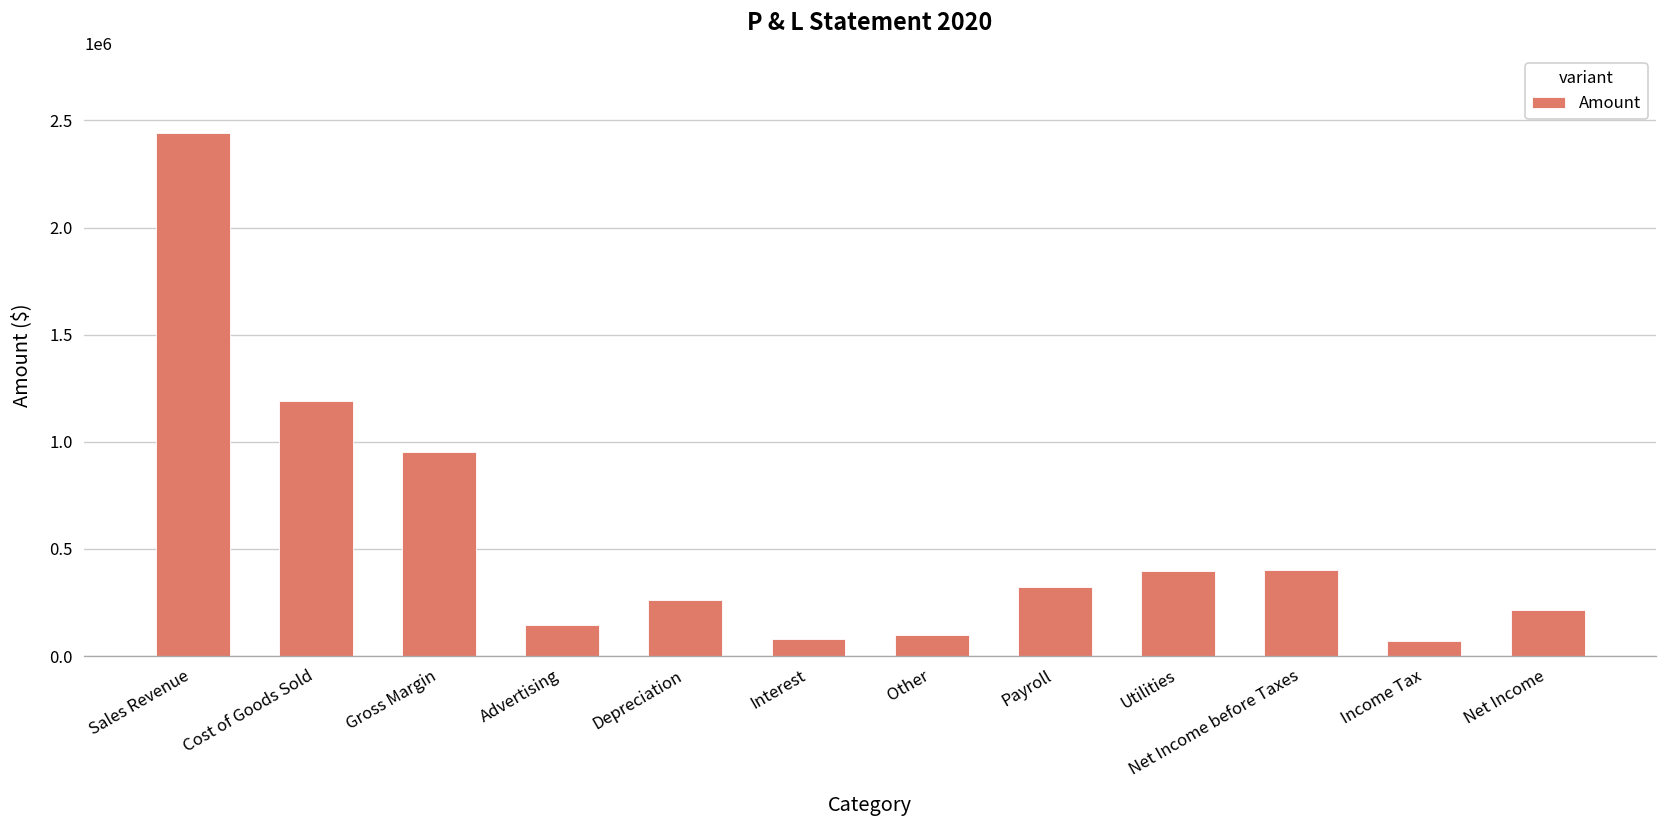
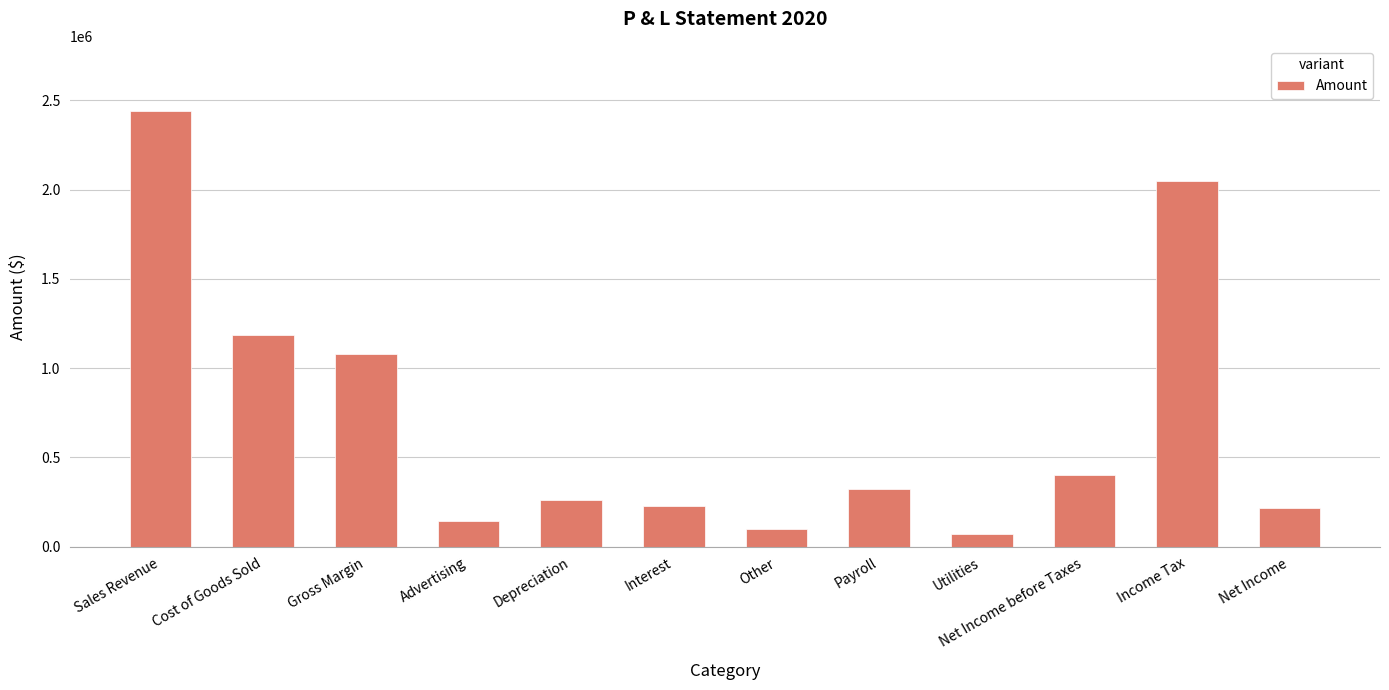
  {
    "Sales Revenue": 2440000,
    "Cost of Goods Sold": 1190000,
-   "Gross Margin": 950000,
+   "Gross Margin": 1080000,
    "Advertising": 140000,
    "Depreciation": 260000,
-   "Interest": 80000,
+   "Interest": 230000,
    "Other": 100000,
    "Payroll": 320000,
-   "Utilities": 400000,
+   "Utilities": 70000,
    "Net Income before Taxes": 400000,
-   "Income Tax": 70000,
+   "Income Tax": 2050000,
    "Net Income": 220000
  }
